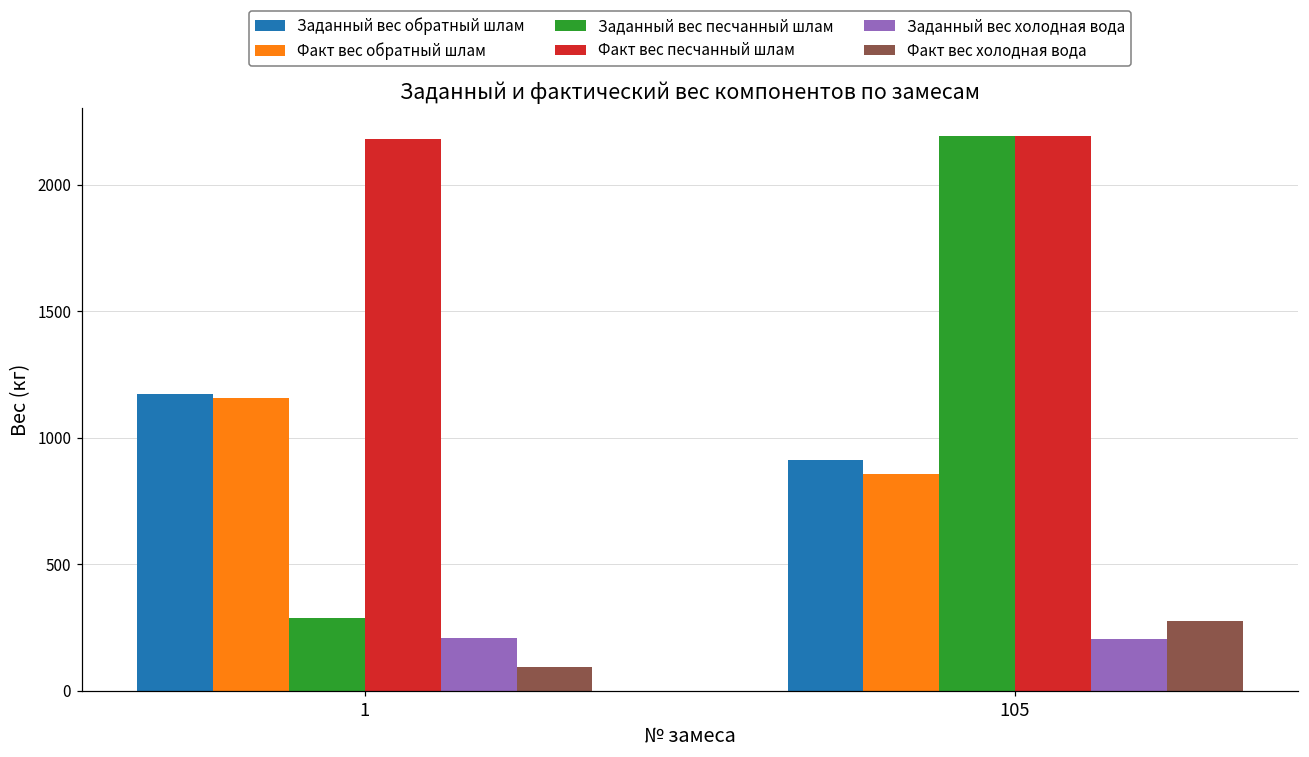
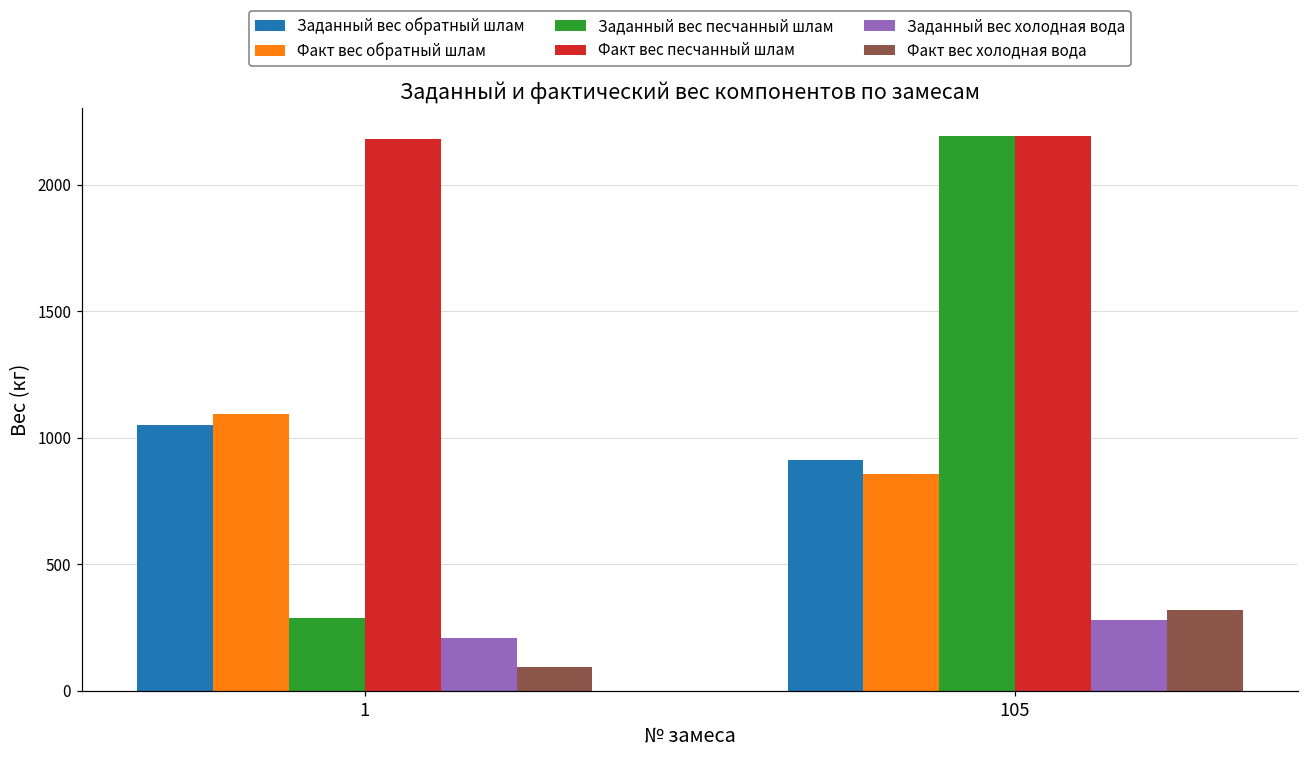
  {
    "Заданный вес обратный шлам": {
-     "1": 1170,
+     "1": 1050,
      "105": 910
    },
    "Факт вес обратный шлам": {
-     "1": 1160,
+     "1": 1100,
      "105": 860
    },
    "Заданный вес песчанный шлам": {
      "1": 290,
      "105": 2190
    },
    "Факт вес песчанный шлам": {
      "1": 2180,
      "105": 2190
    },
    "Заданный вес холодная вода": {
      "1": 210,
-     "105": 200
+     "105": 280
    },
    "Факт вес холодная вода": {
      "1": 100,
-     "105": 280
+     "105": 320
    }
  }
